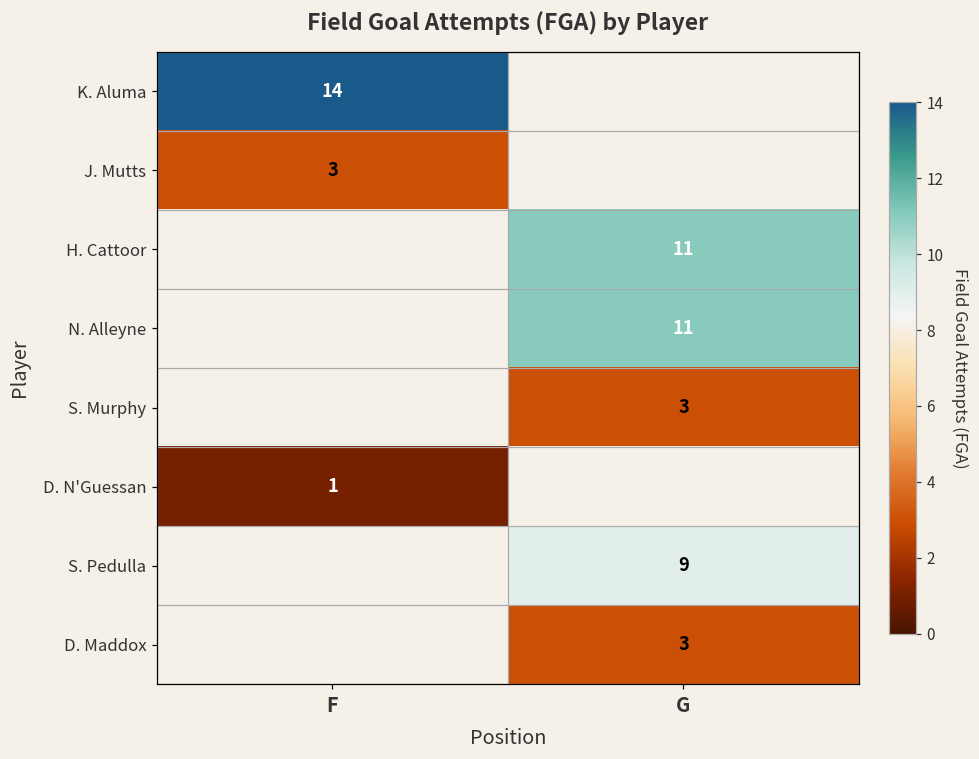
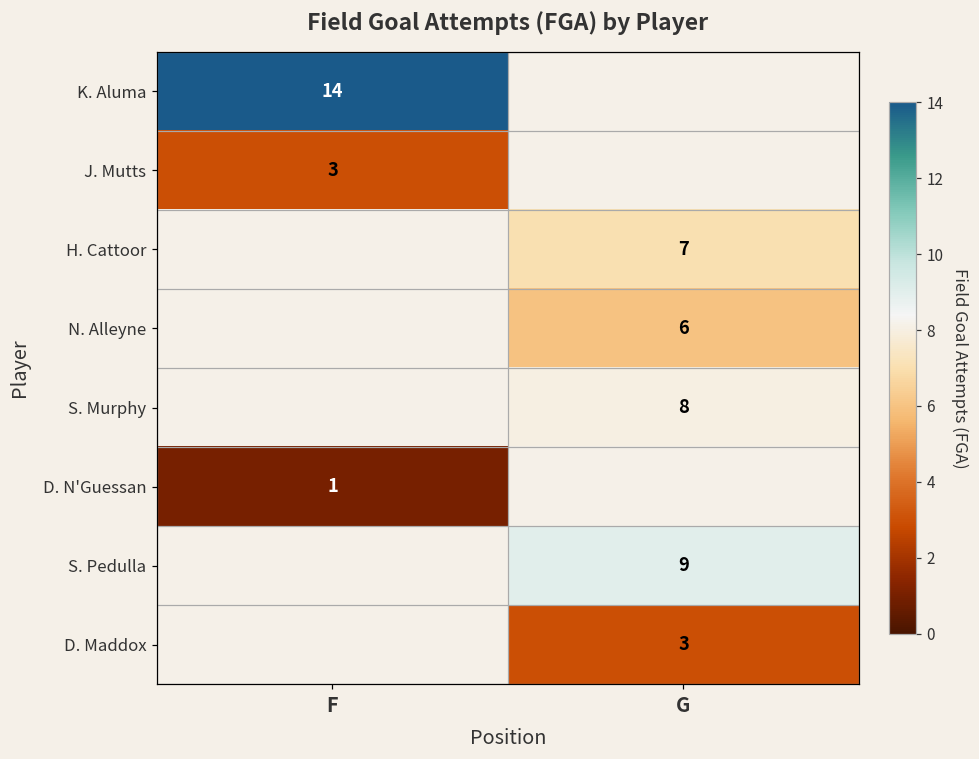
  {
    "K. Aluma": {
      "F": 14
    },
    "J. Mutts": {
      "F": 3
    },
    "H. Cattoor": {
-     "G": 11
+     "G": 7
    },
    "N. Alleyne": {
-     "G": 11
+     "G": 6
    },
    "S. Murphy": {
-     "G": 3
+     "G": 8
    },
    "D. N'Guessan": {
      "F": 1
    },
    "S. Pedulla": {
      "G": 9
    },
    "D. Maddox": {
      "G": 3
    }
  }
